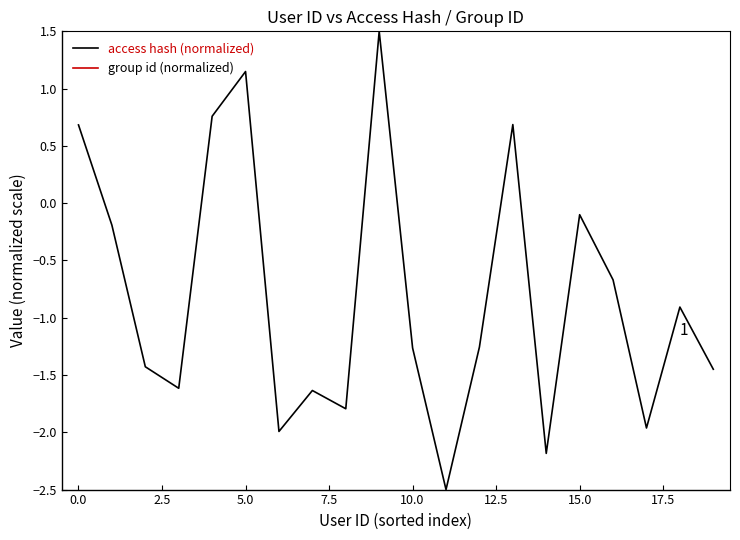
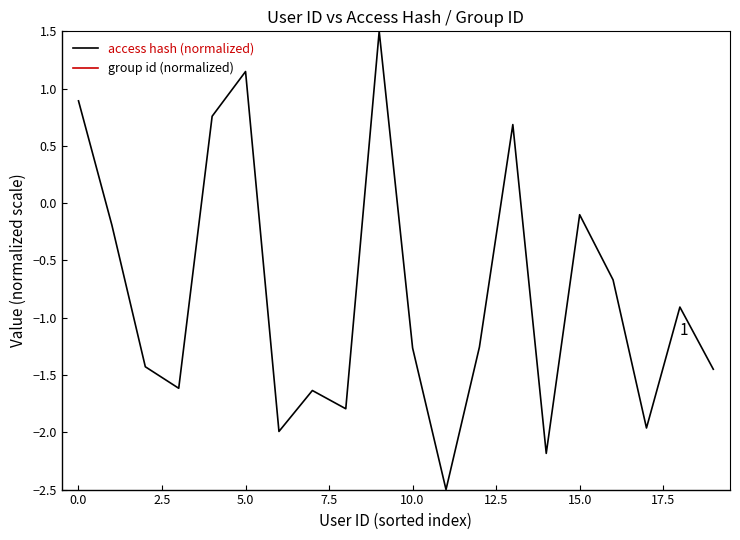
  {
-   "0.0": 0.68,
+   "0.0": 0.89,
    "5.0": 1.15,
    "10.0": -1.26,
    "15.0": -0.10
  }
